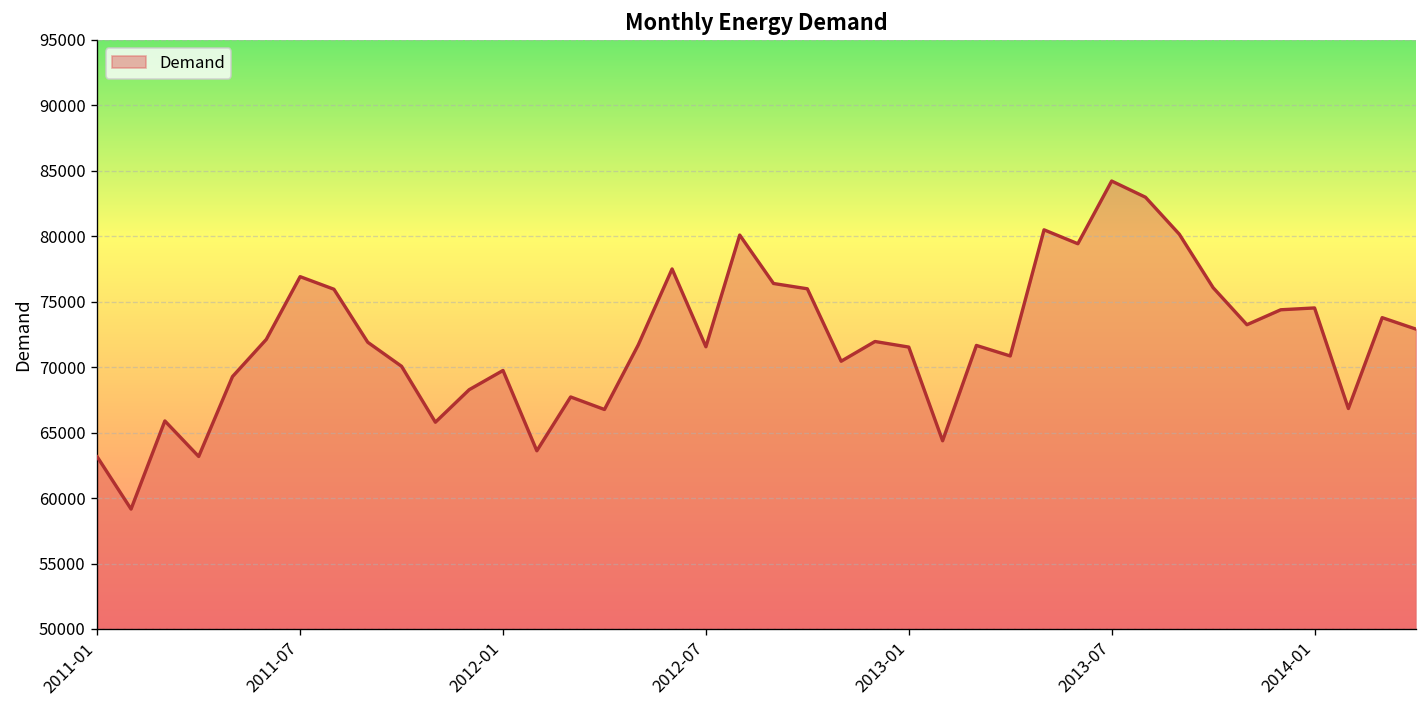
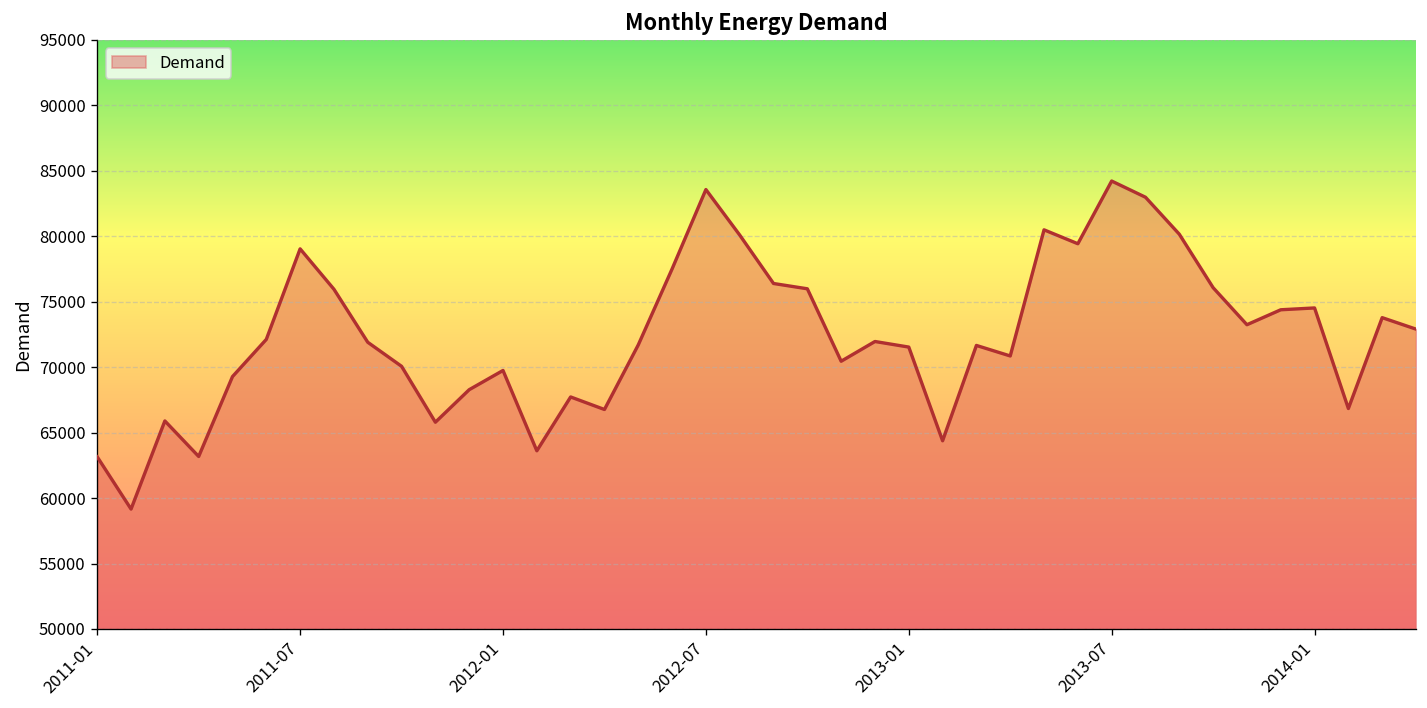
  {
    "2011-01": 63200,
-   "2011-07": 76900,
+   "2011-07": 79000,
    "2012-01": 69800,
-   "2012-07": 71600,
+   "2012-07": 83600,
    "2013-01": 71500,
    "2013-07": 84200,
    "2014-01": 74500
  }
